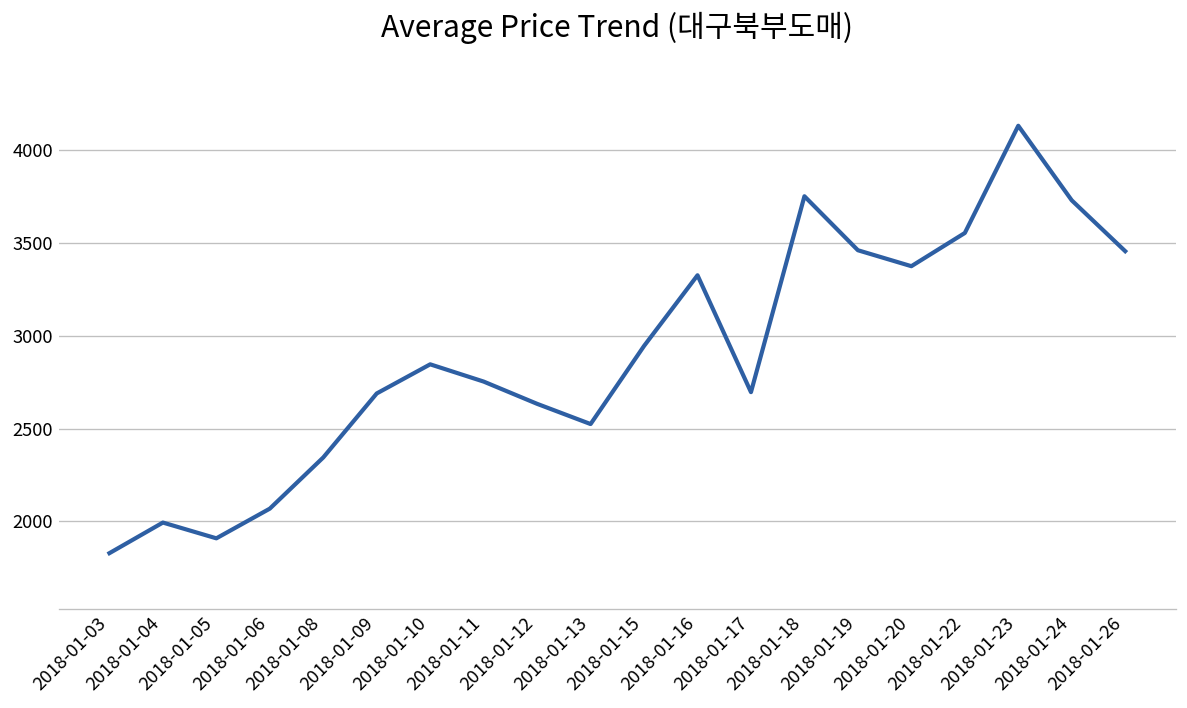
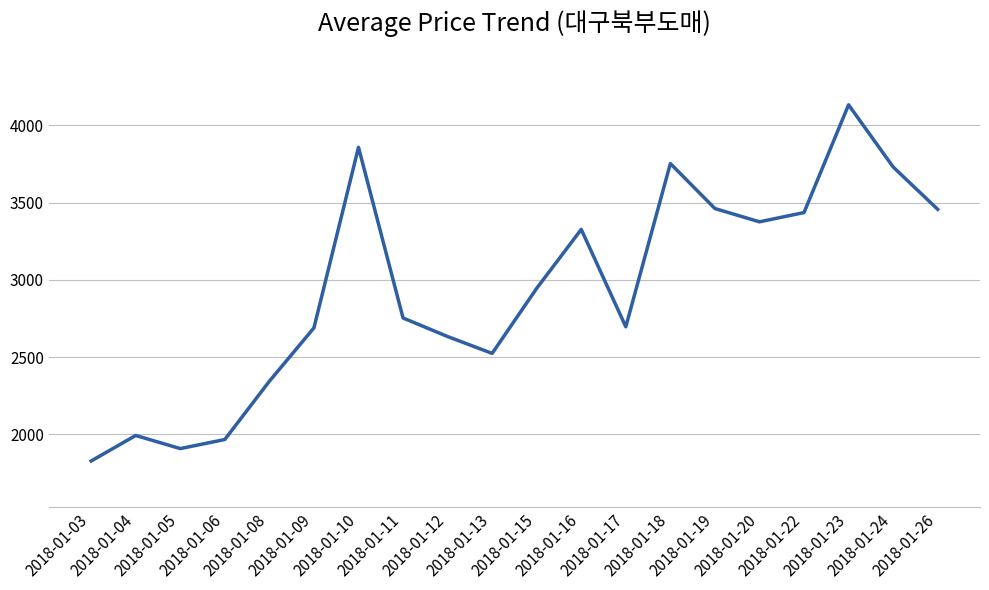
  {
    "2018-01-03": 1830,
    "2018-01-04": 1990,
    "2018-01-05": 1910,
-   "2018-01-06": 2070,
+   "2018-01-06": 1970,
    "2018-01-08": 2340,
    "2018-01-09": 2690,
-   "2018-01-10": 2850,
+   "2018-01-10": 3860,
    "2018-01-11": 2750,
    "2018-01-12": 2630,
    "2018-01-13": 2520,
    "2018-01-15": 2950,
    "2018-01-16": 3330,
    "2018-01-17": 2700,
    "2018-01-18": 3750,
    "2018-01-19": 3460,
    "2018-01-20": 3380,
-   "2018-01-22": 3550,
+   "2018-01-22": 3440,
    "2018-01-23": 4130,
    "2018-01-24": 3730,
    "2018-01-26": 3460
  }
